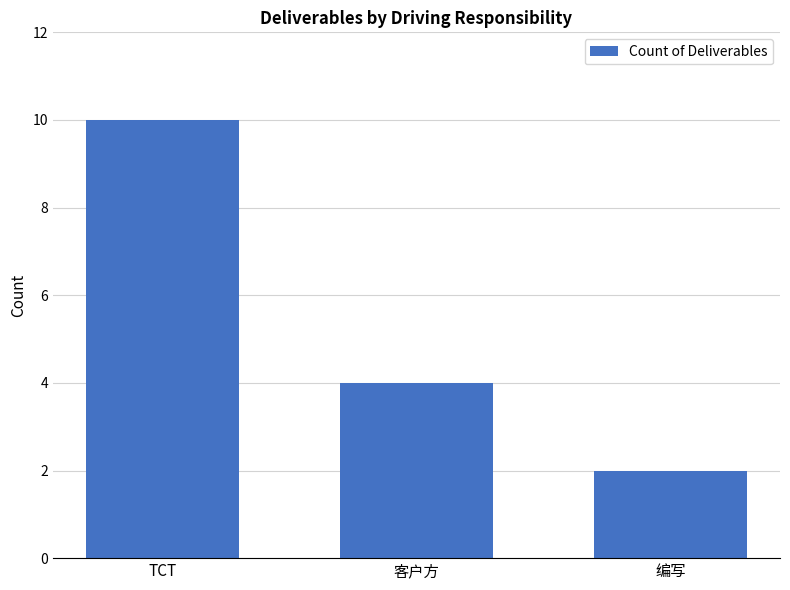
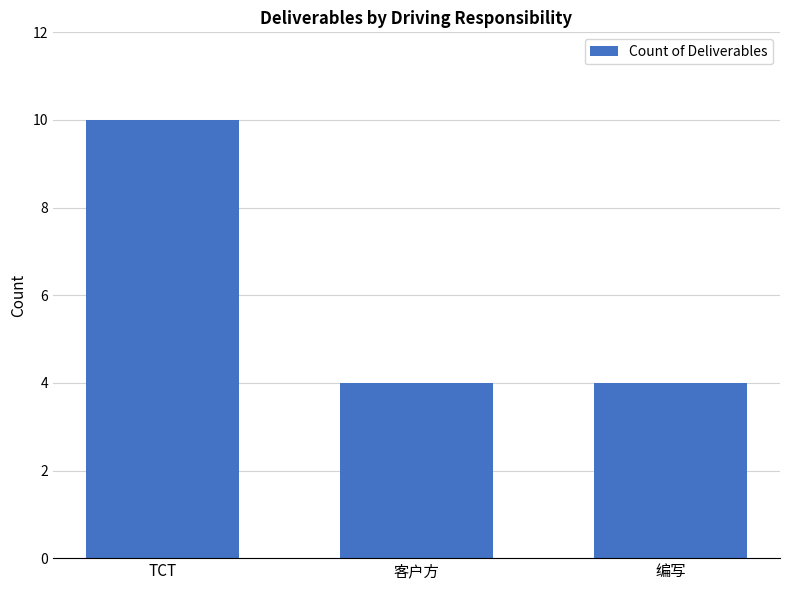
  {
    "TCT": 10,
    "客户方": 4,
-   "编写": 2
+   "编写": 4
  }
